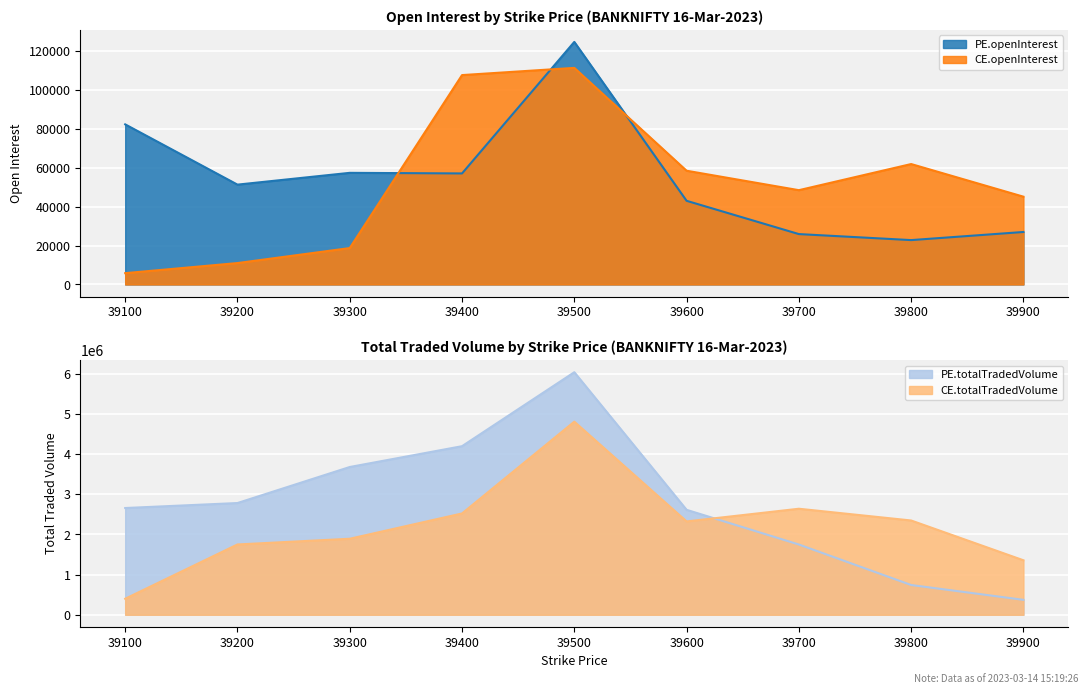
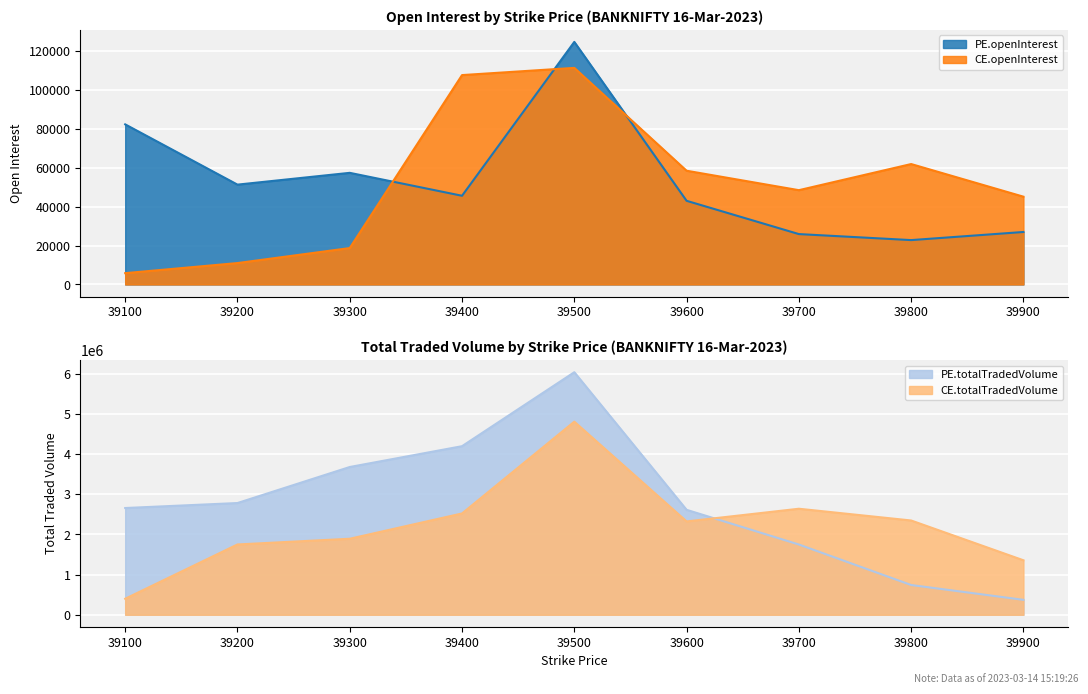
  {
    "Open Interest by Strike Price (BANKNIFTY 16-Mar-2023)": {
      "PE.openInterest": {
        "39100": 82000,
        "39200": 51000,
        "39300": 57000,
-       "39400": 57000,
+       "39400": 46000,
        "39500": 125000,
        "39600": 43000,
        "39700": 26000,
        "39800": 23000,
        "39900": 27000
      },
      "CE.openInterest": {
        "39100": 6000,
        "39200": 11000,
        "39300": 19000,
        "39400": 108000,
        "39500": 111000,
        "39600": 58000,
        "39700": 48000,
        "39800": 62000,
        "39900": 45000
      }
    },
    "Total Traded Volume by Strike Price (BANKNIFTY 16-Mar-2023)": {
      "PE.totalTradedVolume": {
        "39100": 2700000,
        "39200": 2800000,
        "39300": 3700000,
        "39400": 4200000,
        "39500": 6000000,
        "39600": 2600000,
        "39700": 1700000,
        "39800": 700000,
        "39900": 400000
      },
      "CE.totalTradedVolume": {
        "39100": 400000,
        "39200": 1700000,
        "39300": 1900000,
        "39400": 2500000,
        "39500": 4800000,
        "39600": 2300000,
        "39700": 2600000,
        "39800": 2300000,
        "39900": 1400000
      }
    }
  }
